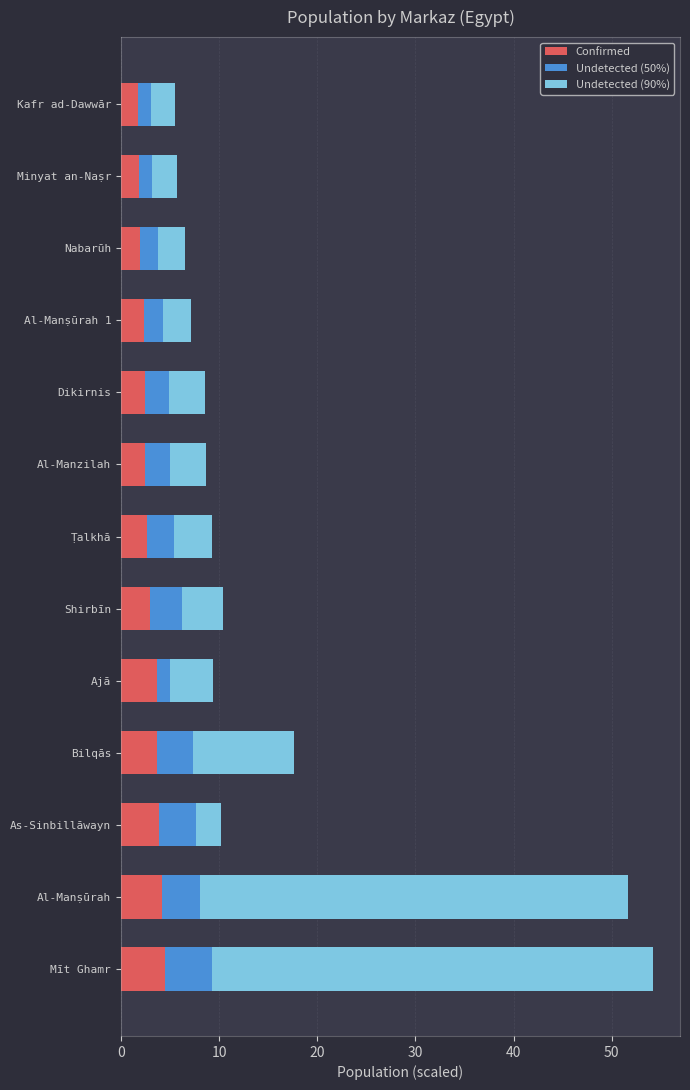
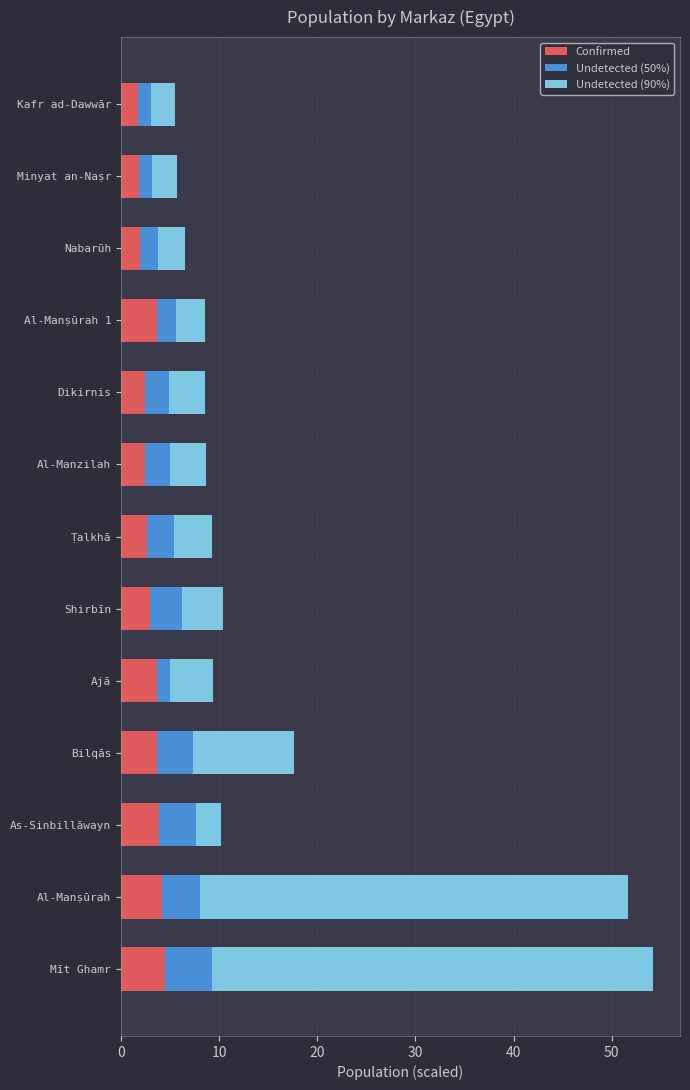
  {
    "Confirmed": {
      "Kafr ad-Dawwār": 2,
      "Minyat an-Naṣr": 2,
      "Nabarūh": 2,
-     "Al-Manṣūrah 1": 2,
+     "Al-Manṣūrah 1": 4,
      "Dikirnis": 2,
      "Al-Manzilah": 2,
      "Ṭalkhā": 3,
      "Shirbīn": 3,
      "Ajā": 4,
      "Bilqās": 4,
      "As-Sinbillāwayn": 4,
      "Al-Manṣūrah": 4,
      "Mīt Ghamr": 4
    },
    "Undetected (50%)": {
      "Kafr ad-Dawwār": 1,
      "Minyat an-Naṣr": 1,
      "Nabarūh": 2,
      "Al-Manṣūrah 1": 2,
      "Dikirnis": 2,
      "Al-Manzilah": 2,
      "Ṭalkhā": 3,
      "Shirbīn": 3,
      "Ajā": 1,
      "Bilqās": 4,
      "As-Sinbillāwayn": 4,
      "Al-Manṣūrah": 4,
      "Mīt Ghamr": 5
    },
    "Undetected (90%)": {
      "Kafr ad-Dawwār": 2,
      "Minyat an-Naṣr": 2,
      "Nabarūh": 3,
      "Al-Manṣūrah 1": 3,
      "Dikirnis": 4,
      "Al-Manzilah": 4,
      "Ṭalkhā": 4,
      "Shirbīn": 4,
      "Ajā": 4,
      "Bilqās": 10,
      "As-Sinbillāwayn": 3,
      "Al-Manṣūrah": 44,
      "Mīt Ghamr": 45
    }
  }
